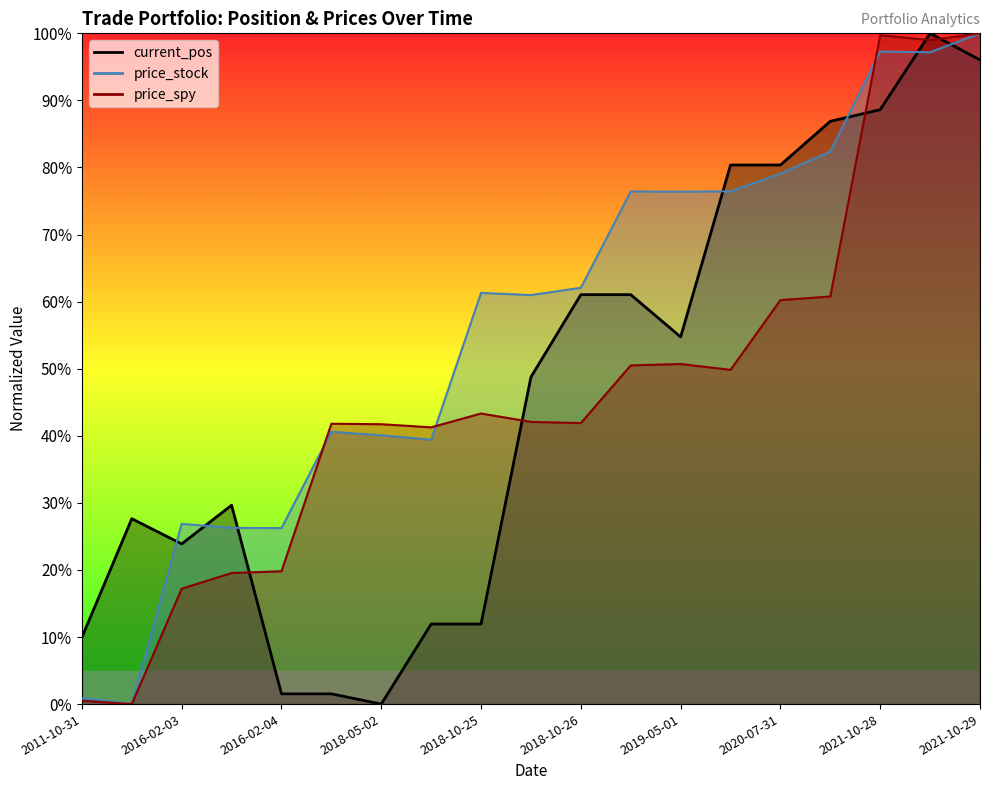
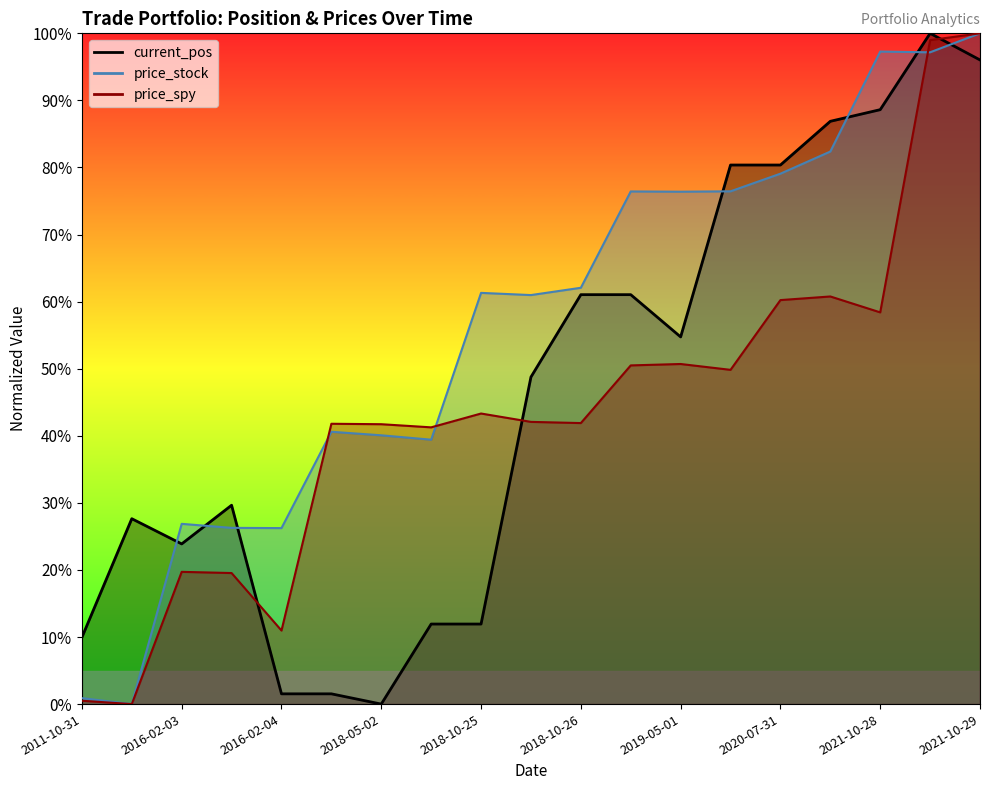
  {
    "current_pos": {
      "2011-10-31": "10%",
      "2016-02-03": "24%",
      "2018-10-25": "12%",
      "2018-10-26": "61%",
      "2019-05-01": "55%",
      "2020-07-31": "80%",
      "2021-10-28": "89%",
      "2021-10-29": "96%"
    },
    "price_stock": {
      "2016-02-03": "27%",
      "2016-02-04": "26%",
      "2018-05-02": "40%",
      "2018-10-25": "61%",
      "2018-10-26": "62%",
      "2019-05-01": "76%",
      "2020-07-31": "79%",
      "2021-10-28": "97%"
    },
    "price_spy": {
-     "2016-02-03": "17%",
-     "2016-02-04": "20%",
+     "2016-02-03": "20%",
+     "2016-02-04": "11%",
      "2018-05-02": "42%",
      "2018-10-25": "43%",
      "2018-10-26": "42%",
      "2019-05-01": "51%",
      "2020-07-31": "60%",
-     "2021-10-28": "100%"
+     "2021-10-28": "58%"
    }
  }
